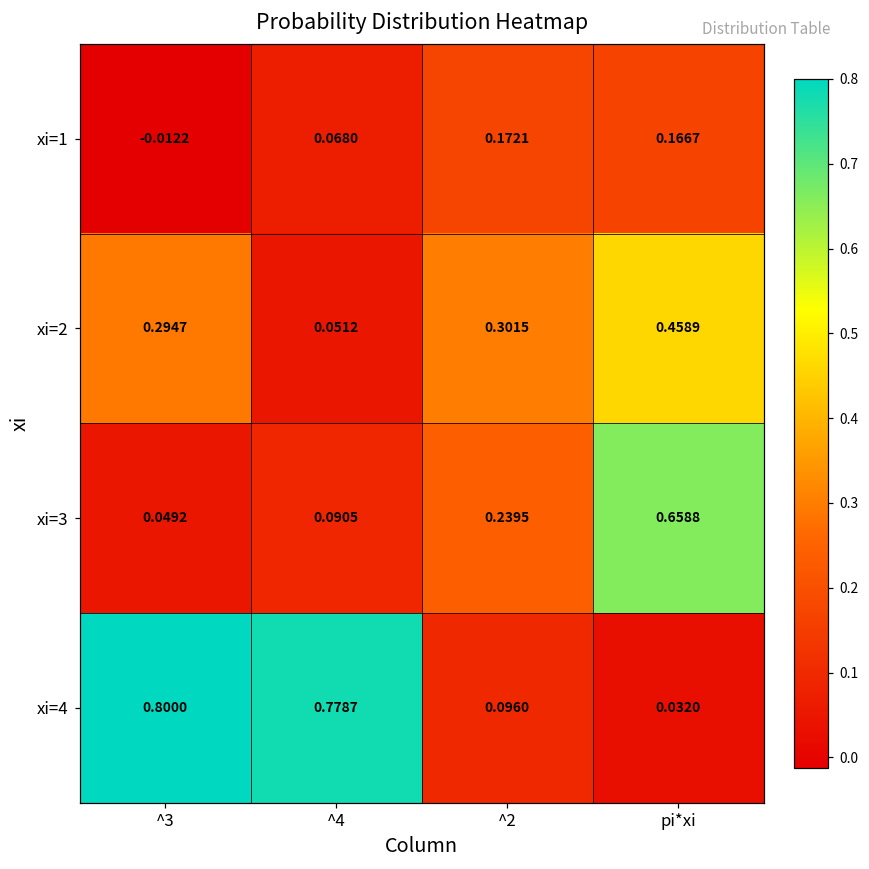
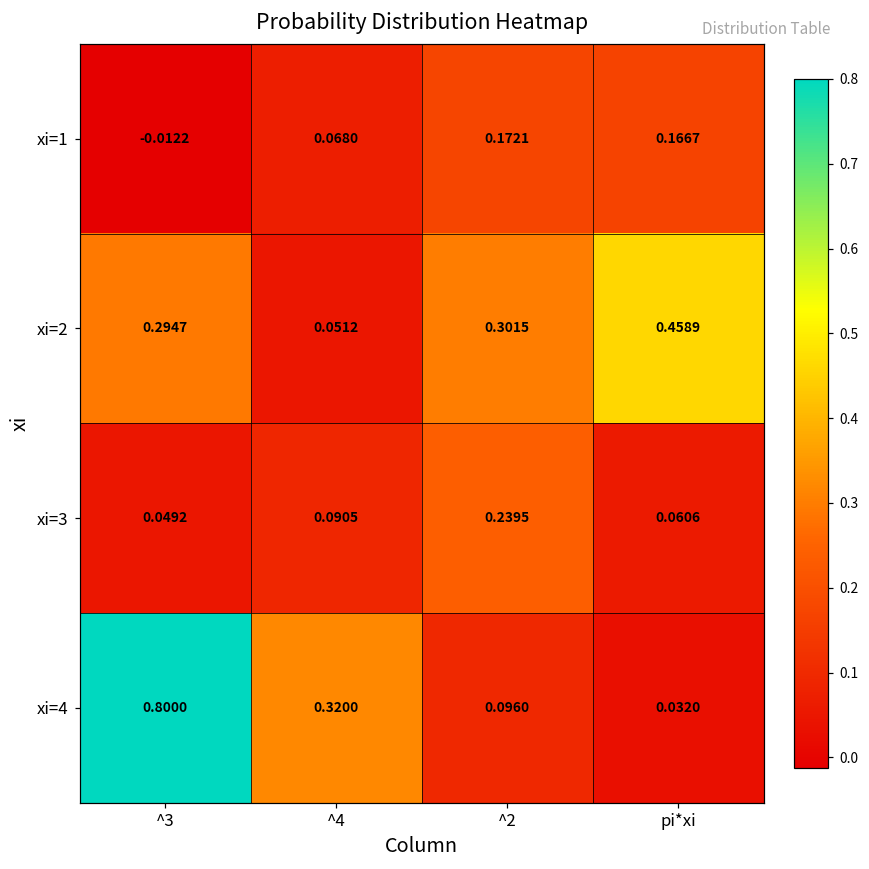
  {
    "xi=1": {
      "^3": -0.0122,
      "^4": 0.0680,
      "^2": 0.1721,
      "pi*xi": 0.1667
    },
    "xi=2": {
      "^3": 0.2947,
      "^4": 0.0512,
      "^2": 0.3015,
      "pi*xi": 0.4589
    },
    "xi=3": {
      "^3": 0.0492,
      "^4": 0.0905,
      "^2": 0.2395,
-     "pi*xi": 0.6588
+     "pi*xi": 0.0606
    },
    "xi=4": {
      "^3": 0.8000,
-     "^4": 0.7787,
+     "^4": 0.3200,
      "^2": 0.0960,
      "pi*xi": 0.0320
    }
  }
